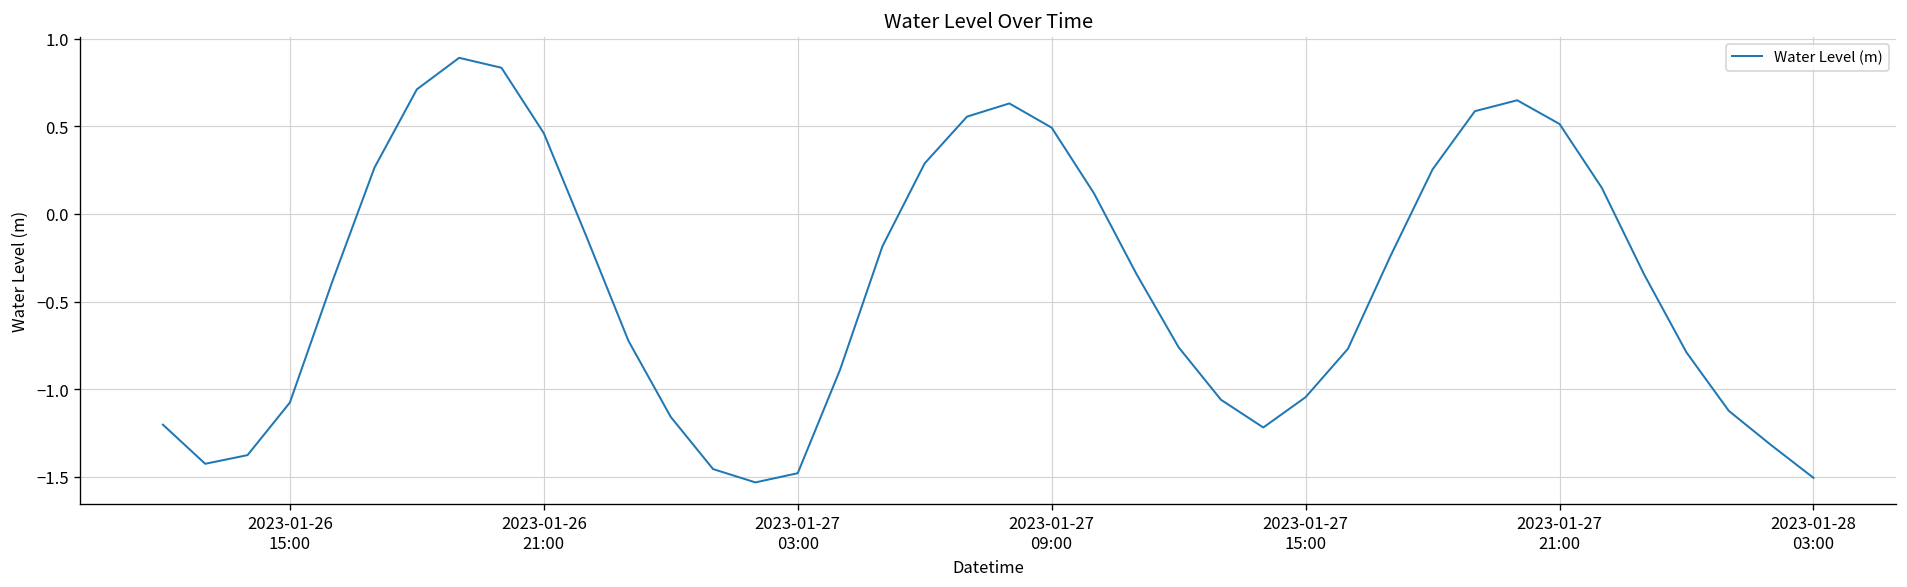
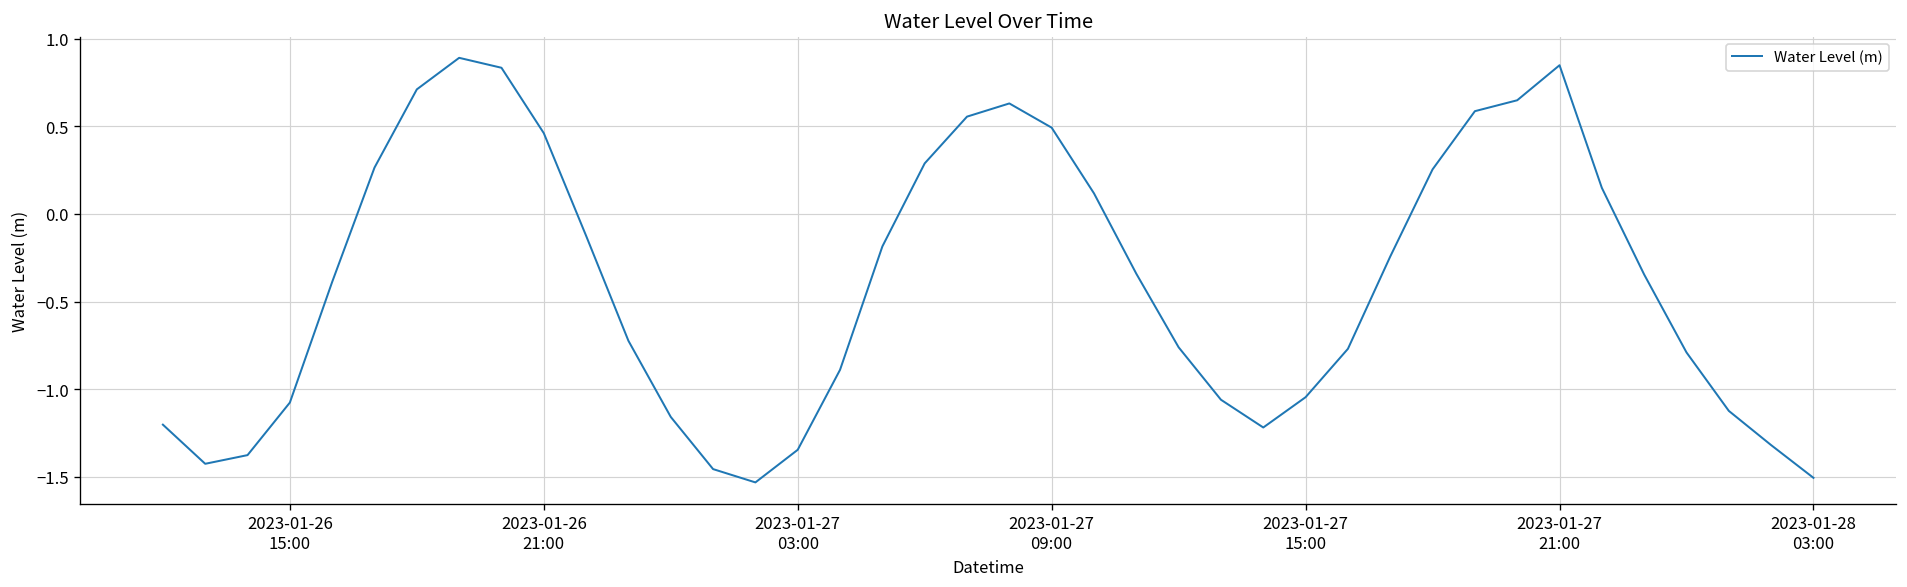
  {
    "2023-01-26 15:00": -1.08,
    "2023-01-26 21:00": 0.46,
-   "2023-01-27 03:00": -1.48,
+   "2023-01-27 03:00": -1.35,
    "2023-01-27 09:00": 0.49,
    "2023-01-27 15:00": -1.05,
-   "2023-01-27 21:00": 0.51,
+   "2023-01-27 21:00": 0.85,
    "2023-01-28 03:00": -1.51
  }
